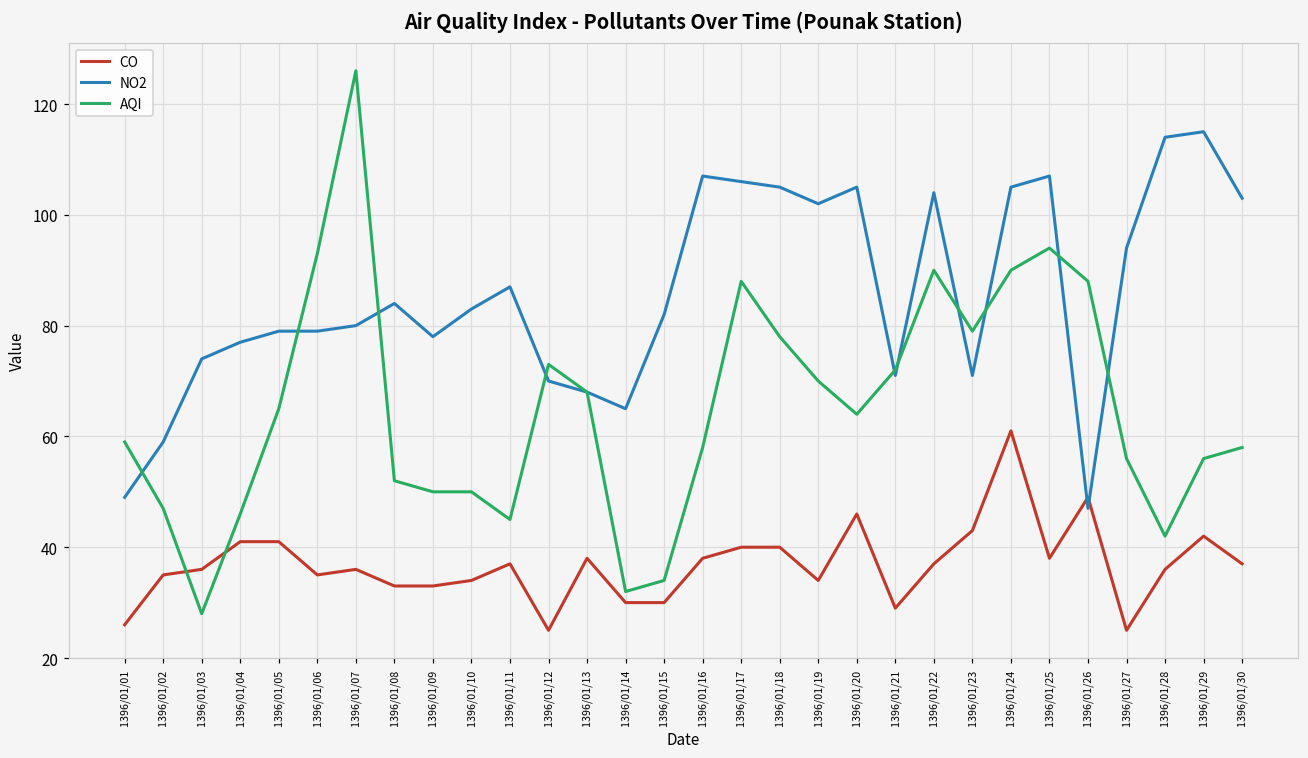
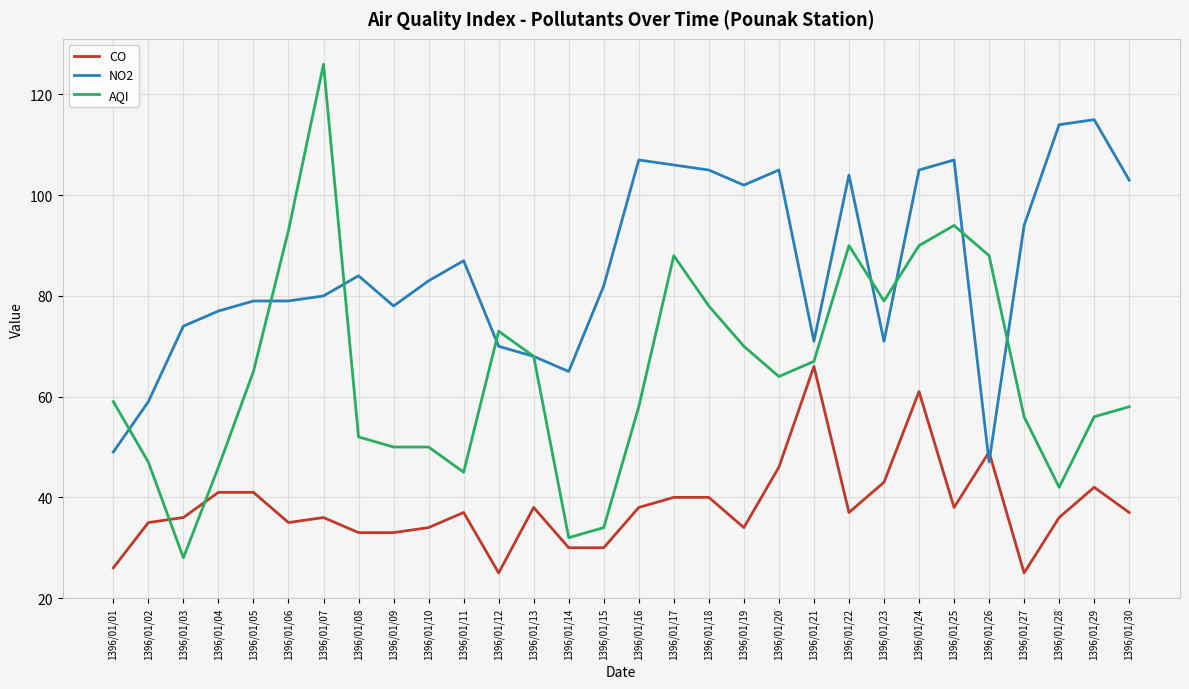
  {
    "CO": {
      "1396/01/01": 26,
      "1396/01/02": 35,
      "1396/01/03": 36,
      "1396/01/04": 41,
      "1396/01/05": 41,
      "1396/01/06": 35,
      "1396/01/07": 36,
      "1396/01/08": 33,
      "1396/01/09": 33,
      "1396/01/10": 34,
      "1396/01/11": 37,
      "1396/01/12": 25,
      "1396/01/13": 38,
      "1396/01/14": 30,
      "1396/01/15": 30,
      "1396/01/16": 38,
      "1396/01/17": 40,
      "1396/01/18": 40,
      "1396/01/19": 34,
      "1396/01/20": 46,
-     "1396/01/21": 29,
+     "1396/01/21": 66,
      "1396/01/22": 37,
      "1396/01/23": 43,
      "1396/01/24": 61,
      "1396/01/25": 38,
      "1396/01/26": 49,
      "1396/01/27": 25,
      "1396/01/28": 36,
      "1396/01/29": 42,
      "1396/01/30": 37
    },
    "NO2": {
      "1396/01/01": 49,
      "1396/01/02": 59,
      "1396/01/03": 74,
      "1396/01/04": 77,
      "1396/01/05": 79,
      "1396/01/06": 79,
      "1396/01/07": 80,
      "1396/01/08": 84,
      "1396/01/09": 78,
      "1396/01/10": 83,
      "1396/01/11": 87,
      "1396/01/12": 70,
      "1396/01/14": 65,
      "1396/01/15": 82,
      "1396/01/16": 107,
      "1396/01/17": 106,
      "1396/01/18": 105,
      "1396/01/19": 102,
      "1396/01/20": 105,
      "1396/01/21": 71,
      "1396/01/22": 104,
      "1396/01/23": 71,
      "1396/01/24": 105,
      "1396/01/25": 107,
      "1396/01/26": 47,
      "1396/01/27": 94,
      "1396/01/28": 114,
      "1396/01/29": 115,
      "1396/01/30": 103
    },
    "AQI": {
      "1396/01/01": 59,
      "1396/01/02": 47,
      "1396/01/03": 28,
      "1396/01/04": 46,
      "1396/01/05": 65,
      "1396/01/06": 93,
      "1396/01/07": 126,
      "1396/01/08": 52,
      "1396/01/09": 50,
      "1396/01/10": 50,
      "1396/01/11": 45,
      "1396/01/12": 73,
      "1396/01/14": 32,
      "1396/01/15": 34,
      "1396/01/16": 58,
      "1396/01/17": 88,
      "1396/01/18": 78,
      "1396/01/19": 70,
      "1396/01/20": 64,
-     "1396/01/21": 72,
+     "1396/01/21": 67,
      "1396/01/22": 90,
      "1396/01/23": 79,
      "1396/01/24": 90,
      "1396/01/25": 94,
      "1396/01/26": 88,
      "1396/01/27": 56,
      "1396/01/28": 42,
      "1396/01/29": 56,
      "1396/01/30": 58
    }
  }
